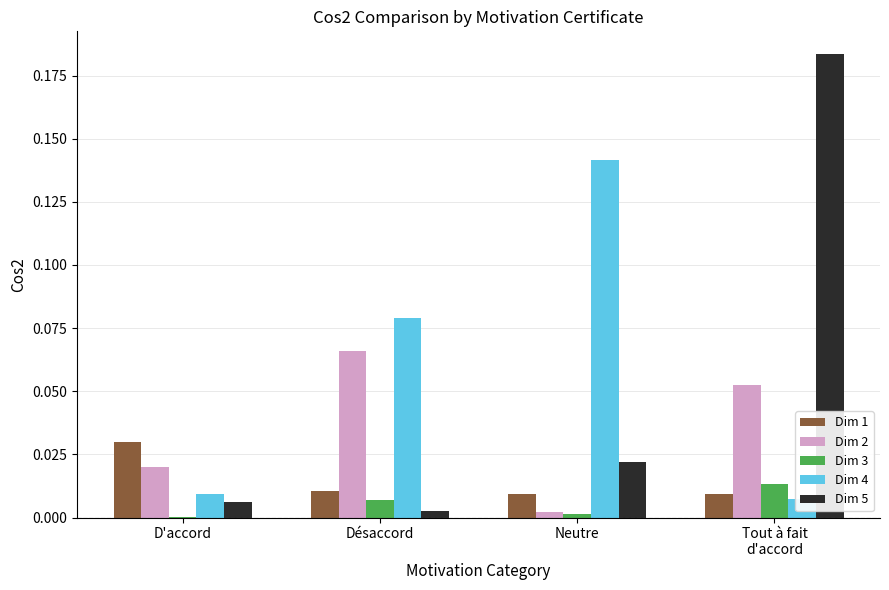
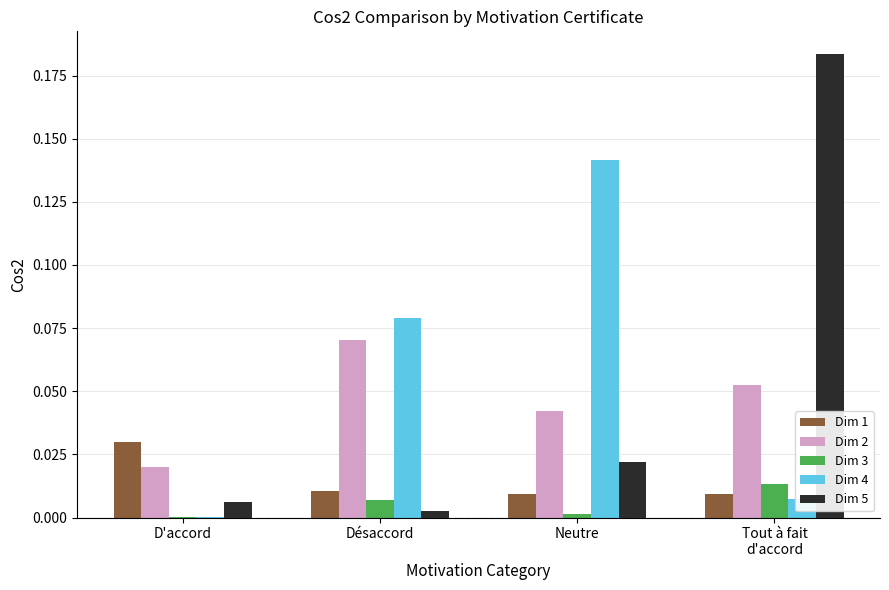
  {
    "Dim 1": {
      "D'accord": 0.030,
      "Désaccord": 0.011,
      "Neutre": 0.009,
      "Tout à fait d'accord": 0.009
    },
    "Dim 2": {
      "D'accord": 0.020,
-     "Désaccord": 0.066,
-     "Neutre": 0.002,
+     "Désaccord": 0.070,
+     "Neutre": 0.042,
      "Tout à fait d'accord": 0.052
    },
    "Dim 3": {
      "Désaccord": 0.007,
      "Neutre": 0.001,
      "Tout à fait d'accord": 0.013
    },
    "Dim 4": {
-     "D'accord": 0.009,
+     "D'accord": 0.000,
      "Désaccord": 0.079,
      "Neutre": 0.142
    },
    "Dim 5": {
      "D'accord": 0.006,
      "Désaccord": 0.003,
      "Neutre": 0.022,
      "Tout à fait d'accord": 0.183
    }
  }
